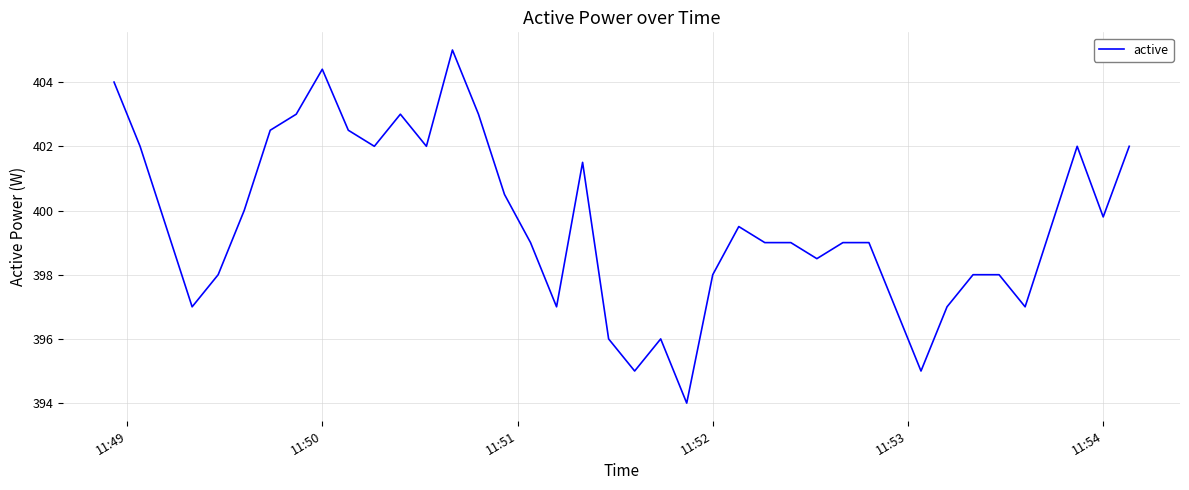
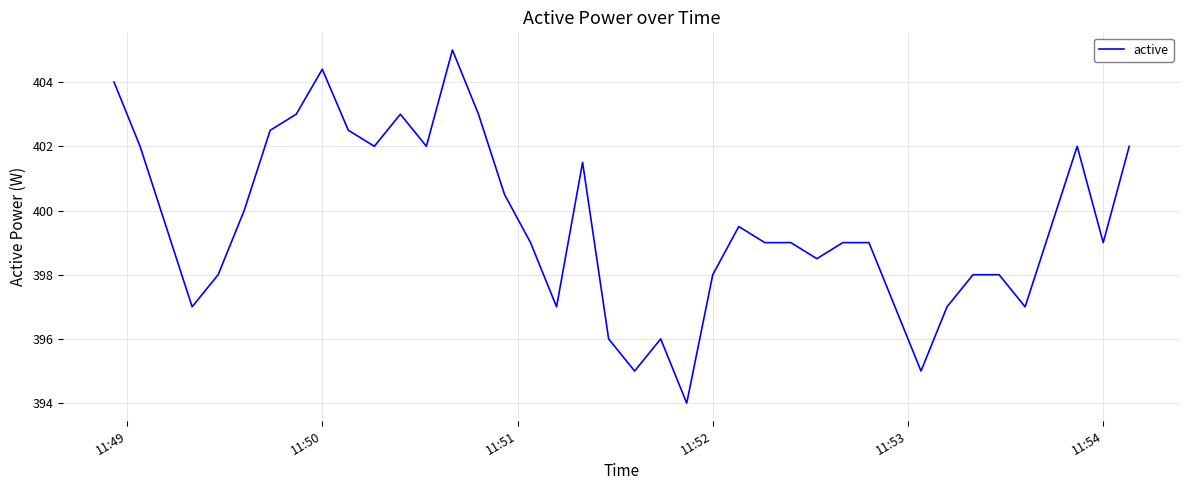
  {
    "11:50": 404.4,
    "11:52": 398.0,
-   "11:54": 399.8
+   "11:54": 399.0
  }
